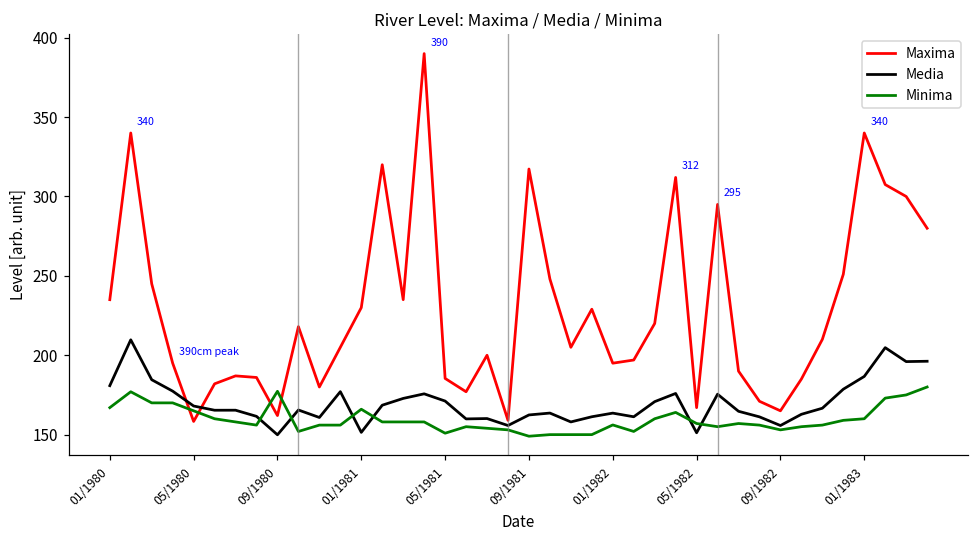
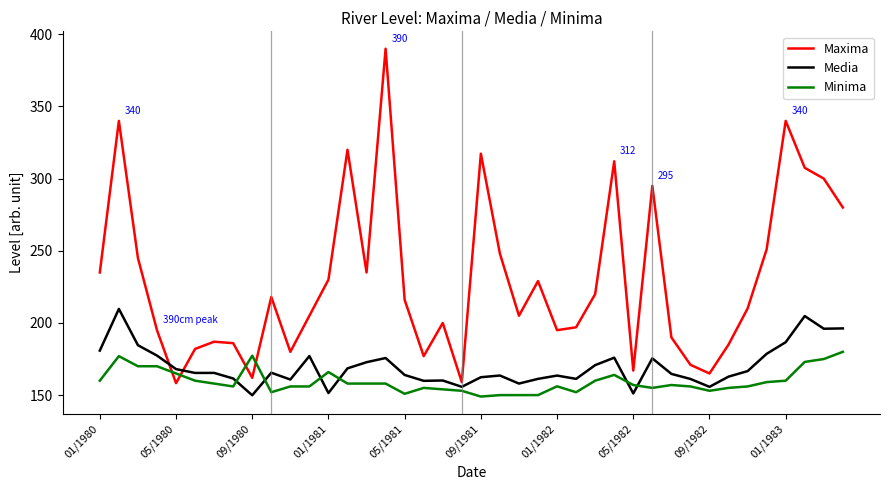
  {
    "Maxima": {
      "01/1980": 235,
      "05/1980": 158,
      "09/1980": 162,
      "01/1981": 230,
-     "05/1981": 185,
+     "05/1981": 216,
      "09/1981": 317,
      "01/1982": 195,
      "05/1982": 167,
      "09/1982": 165
    },
    "Media": {
      "01/1980": 181,
      "05/1980": 168,
      "09/1980": 150,
      "01/1981": 151,
-     "05/1981": 171,
+     "05/1981": 164,
      "09/1981": 162,
      "01/1982": 164,
      "05/1982": 151,
      "09/1982": 156,
      "01/1983": 187
    },
    "Minima": {
-     "01/1980": 167,
+     "01/1980": 160,
      "05/1980": 165,
      "09/1980": 177,
      "01/1981": 166,
      "05/1981": 151,
      "09/1981": 149,
      "01/1982": 156,
      "05/1982": 157,
      "09/1982": 153,
      "01/1983": 160
    }
  }
